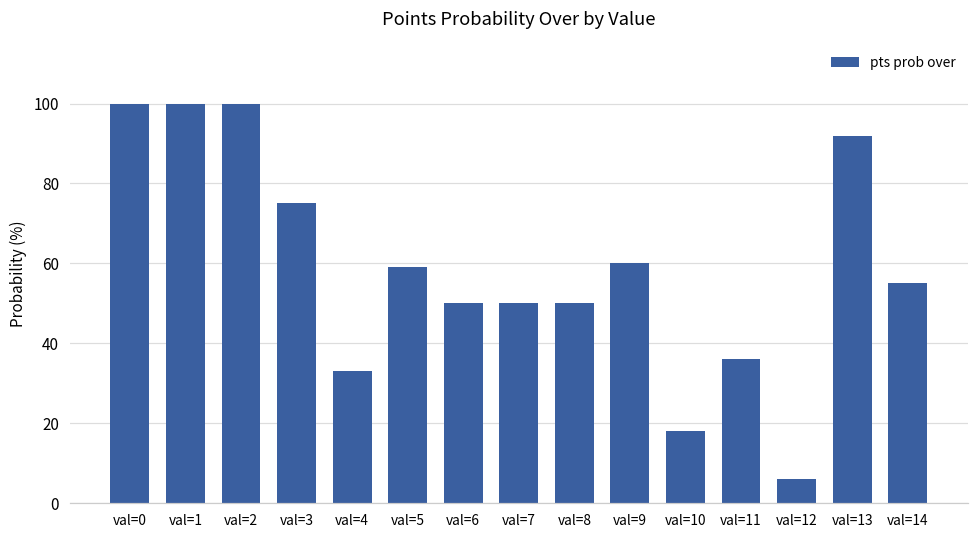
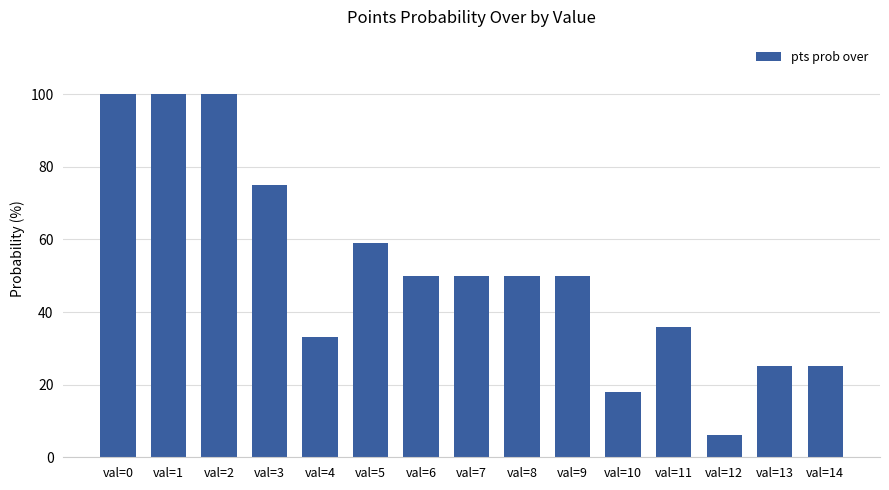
  {
    "val=0": 100,
    "val=1": 100,
    "val=2": 100,
    "val=3": 75,
    "val=4": 33,
    "val=5": 59,
    "val=6": 50,
    "val=7": 50,
    "val=8": 50,
-   "val=9": 60,
+   "val=9": 50,
    "val=10": 18,
    "val=11": 36,
    "val=12": 6,
-   "val=13": 92,
-   "val=14": 55
+   "val=13": 25,
+   "val=14": 25
  }
